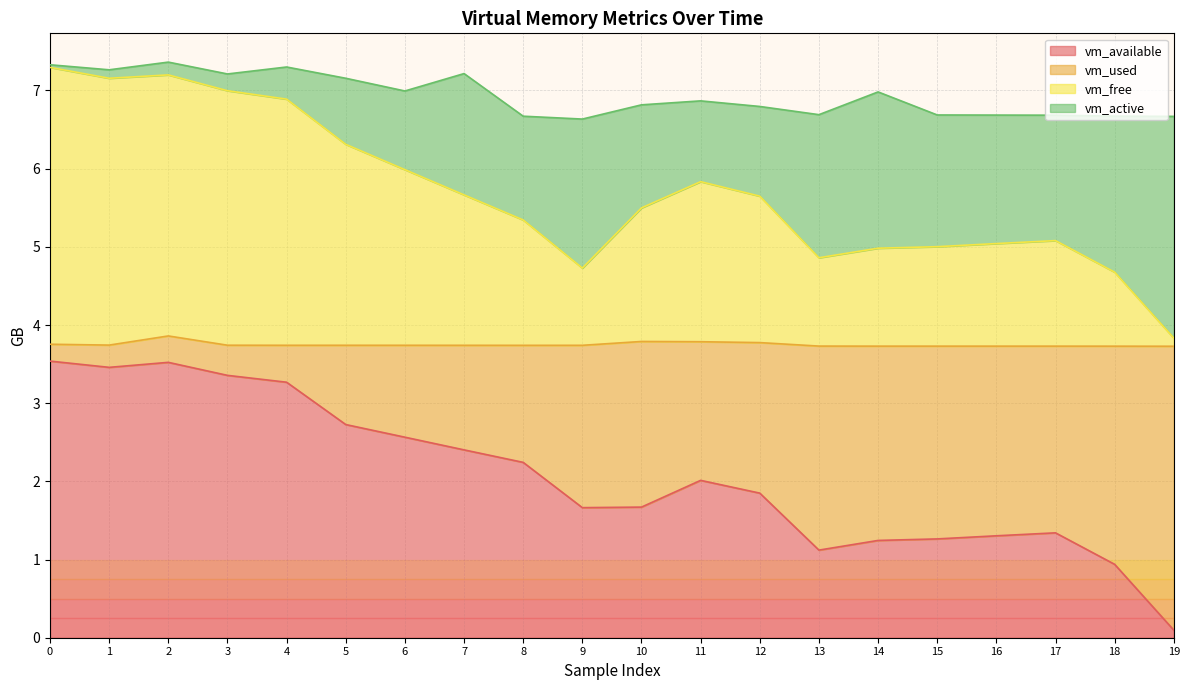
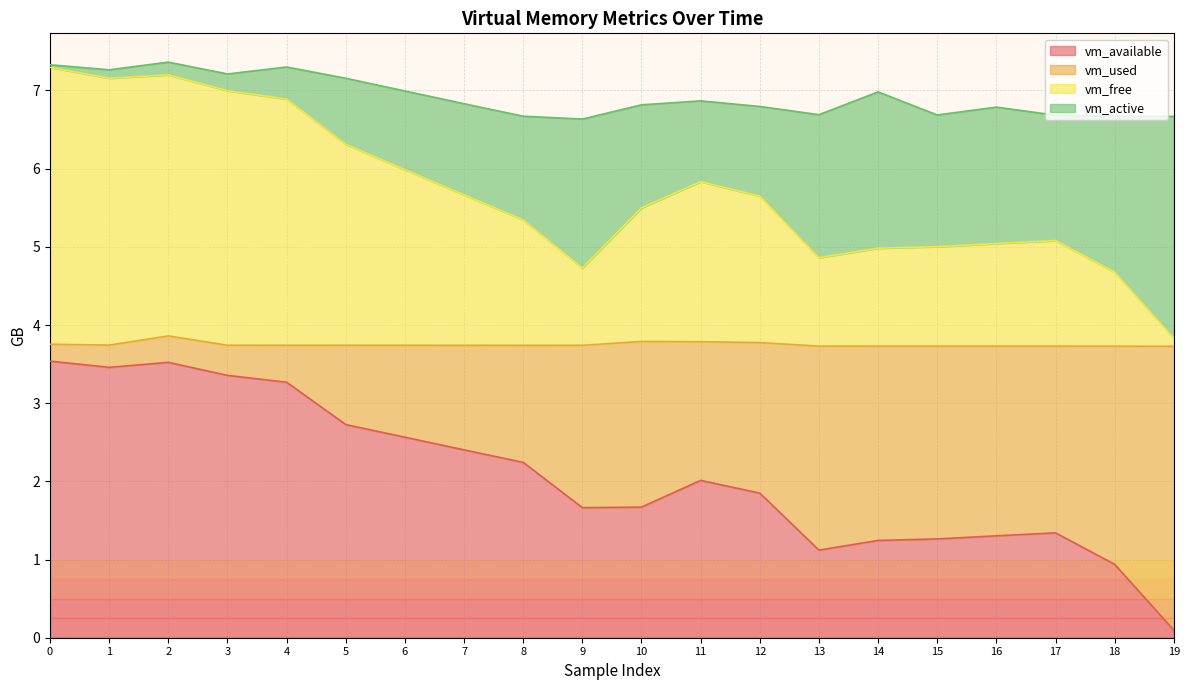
  {
    "vm_available": {
      "0": 3.5,
      "1": 3.5,
      "2": 3.5,
      "3": 3.4,
      "4": 3.3,
      "5": 2.7,
      "6": 2.6,
      "7": 2.4,
      "8": 2.2,
      "9": 1.7,
      "10": 1.7,
      "11": 2.0,
      "12": 1.8,
      "13": 1.1,
      "14": 1.2,
      "15": 1.3,
      "16": 1.3,
      "17": 1.3,
      "18": 0.9,
      "19": 0.1
    },
    "vm_active": {
      "0": 0.0,
      "1": 0.1,
      "2": 0.2,
      "3": 0.2,
      "4": 0.4,
      "5": 0.8,
      "6": 1.0,
-     "7": 1.6,
+     "7": 1.2,
      "8": 1.3,
      "9": 1.9,
      "10": 1.3,
      "11": 1.0,
      "12": 1.1,
      "13": 1.8,
      "14": 2.0,
      "15": 1.7,
-     "16": 1.6,
+     "16": 1.7,
      "19": 2.8
    }
  }
